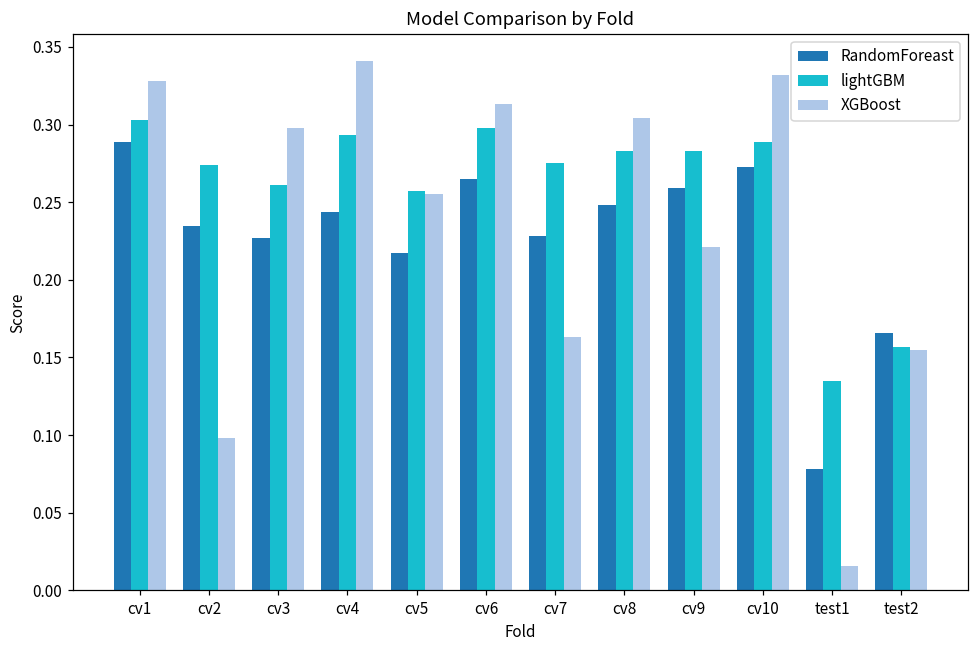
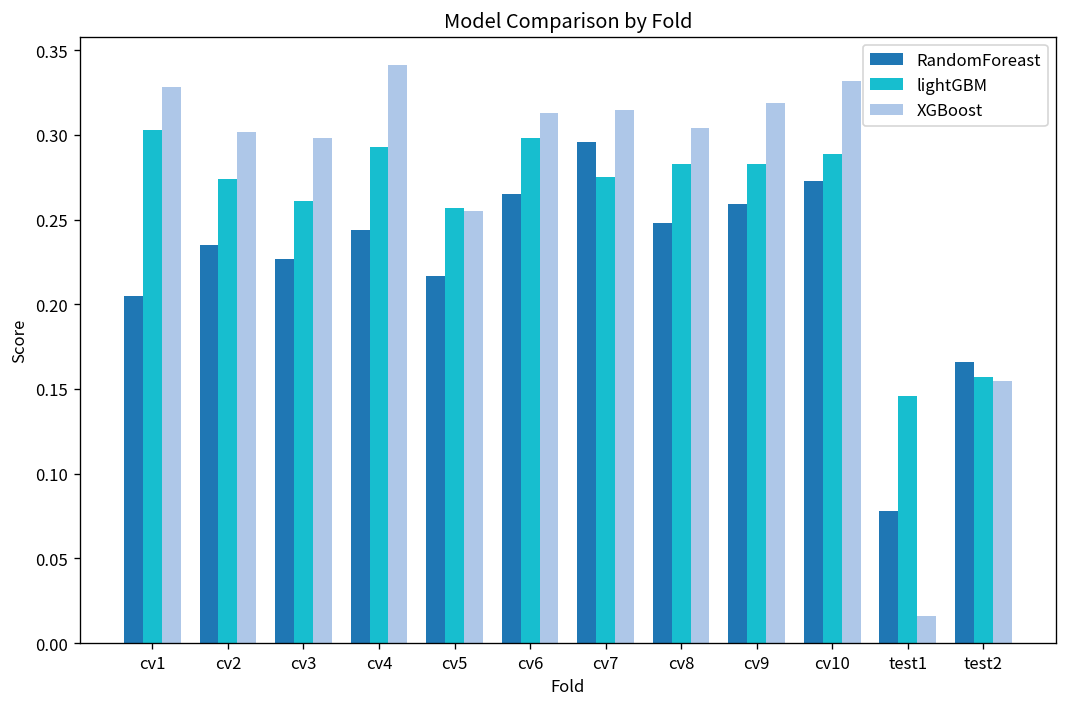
  {
    "RandomForeast": {
-     "cv1": 0.289,
+     "cv1": 0.205,
      "cv2": 0.235,
      "cv3": 0.227,
      "cv4": 0.244,
      "cv5": 0.217,
      "cv6": 0.265,
-     "cv7": 0.228,
+     "cv7": 0.296,
      "cv8": 0.248,
      "cv9": 0.259,
      "cv10": 0.273,
      "test1": 0.078,
      "test2": 0.166
    },
    "lightGBM": {
      "cv1": 0.303,
      "cv2": 0.274,
      "cv3": 0.261,
      "cv4": 0.293,
      "cv5": 0.257,
      "cv6": 0.298,
      "cv7": 0.275,
      "cv8": 0.283,
      "cv9": 0.283,
      "cv10": 0.289,
-     "test1": 0.135,
+     "test1": 0.146,
      "test2": 0.157
    },
    "XGBoost": {
      "cv1": 0.328,
-     "cv2": 0.098,
+     "cv2": 0.302,
      "cv3": 0.298,
      "cv4": 0.341,
      "cv5": 0.255,
      "cv6": 0.313,
-     "cv7": 0.163,
+     "cv7": 0.315,
      "cv8": 0.304,
-     "cv9": 0.221,
+     "cv9": 0.319,
      "cv10": 0.332,
      "test1": 0.016,
      "test2": 0.155
    }
  }
